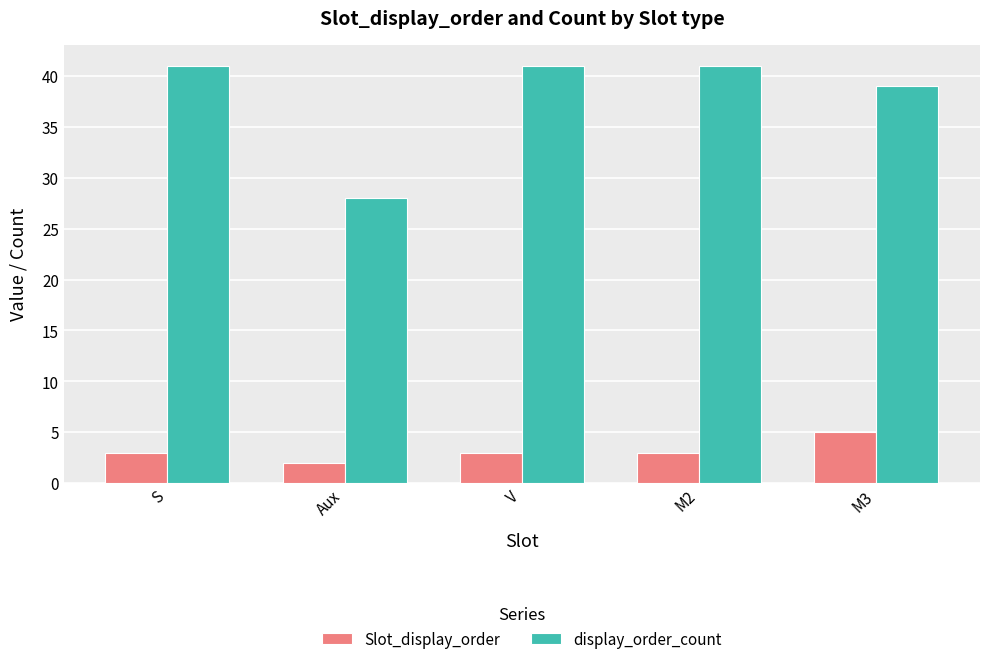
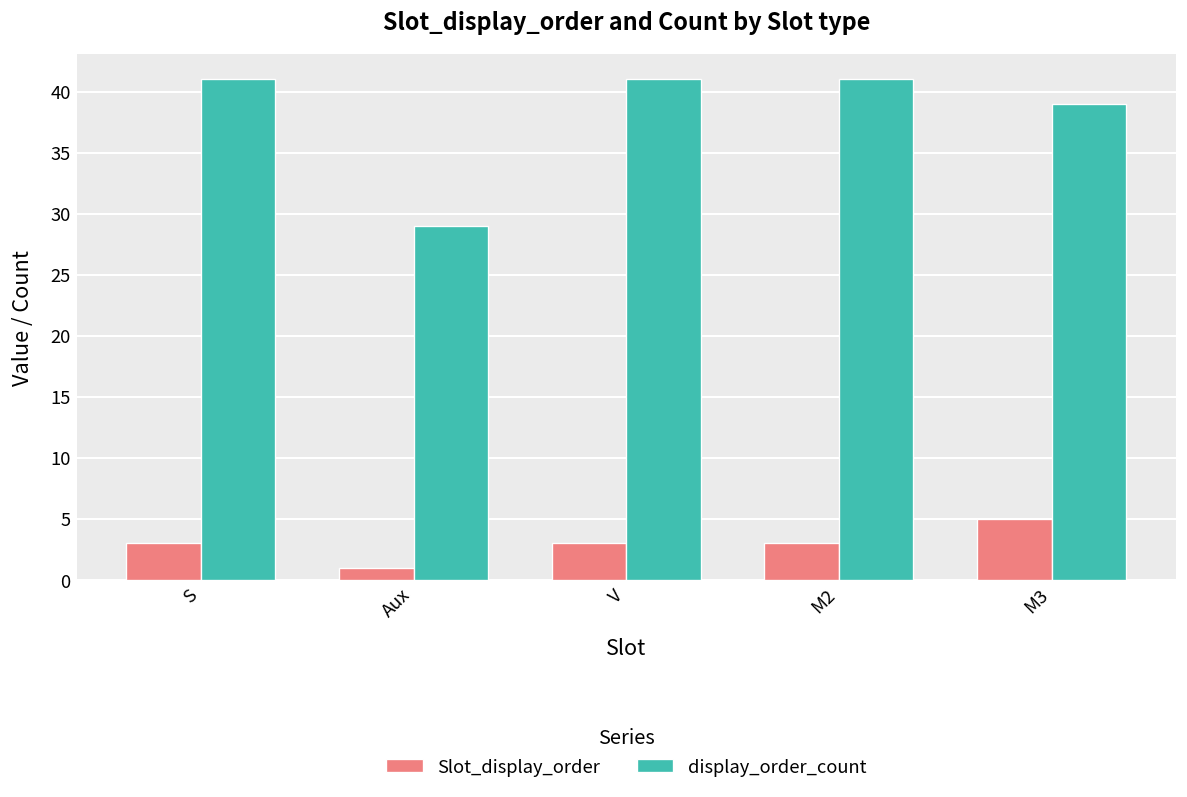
  {
    "Slot_display_order": {
      "S": 3,
-     "Aux": 2,
+     "Aux": 1,
      "V": 3,
      "M2": 3,
      "M3": 5
    },
    "display_order_count": {
      "S": 41,
-     "Aux": 28,
+     "Aux": 29,
      "V": 41,
      "M2": 41,
      "M3": 39
    }
  }
